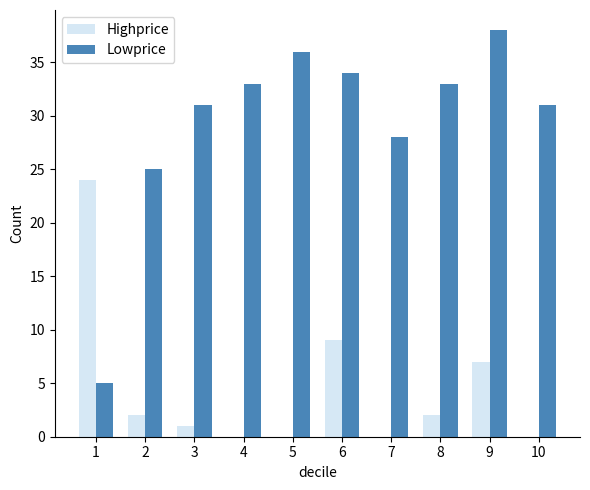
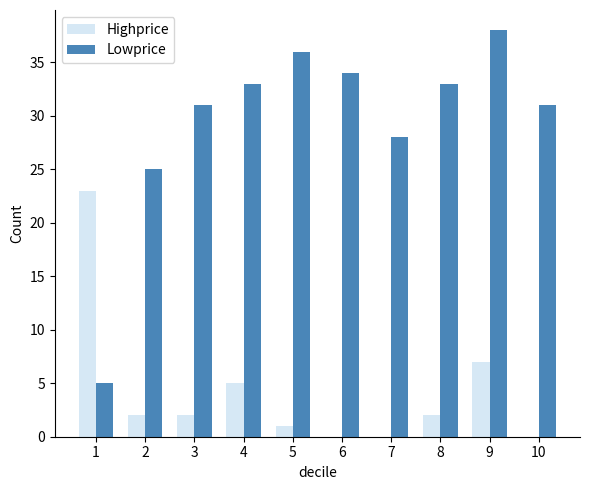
  {
    "Highprice": {
-     "1": 24,
+     "1": 23,
      "2": 2,
-     "3": 1,
-     "4": 0,
-     "5": 0,
-     "6": 9,
+     "3": 2,
+     "4": 5,
+     "5": 1,
+     "6": 0,
      "7": 0,
      "8": 2,
      "9": 7,
      "10": 0
    },
    "Lowprice": {
      "1": 5,
      "2": 25,
      "3": 31,
      "4": 33,
      "5": 36,
      "6": 34,
      "7": 28,
      "8": 33,
      "9": 38,
      "10": 31
    }
  }
